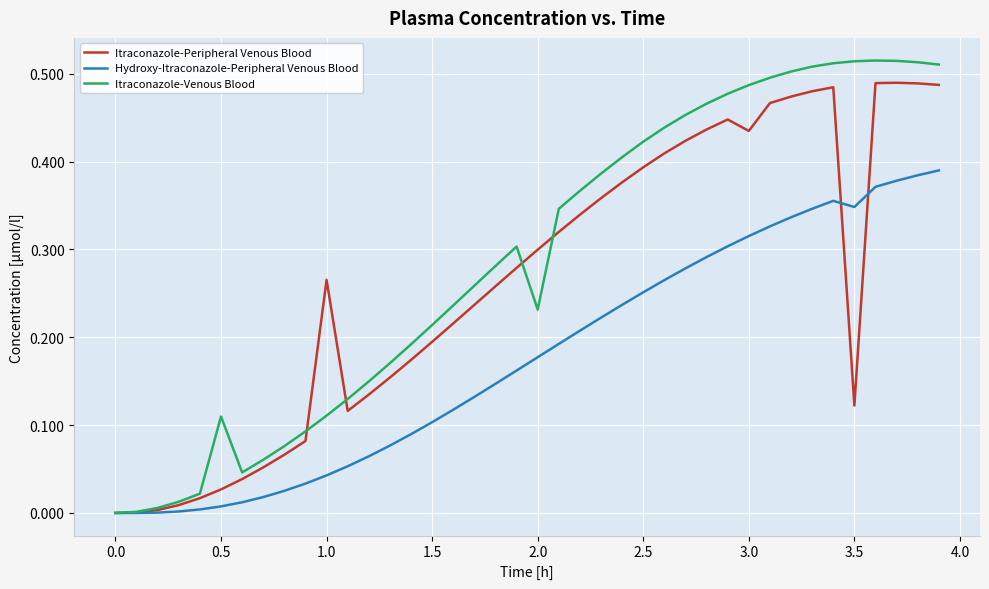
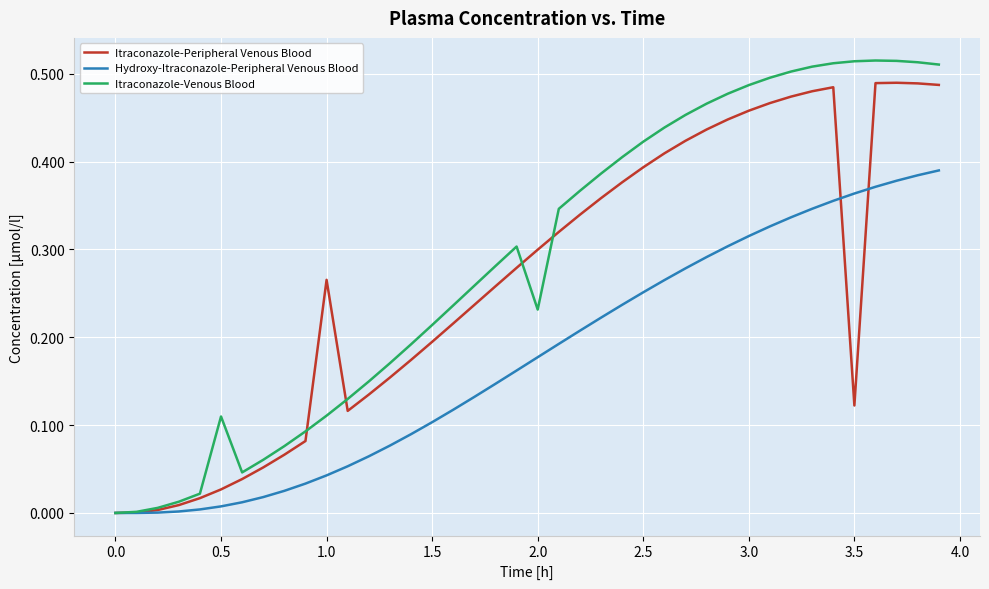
  {
    "Itraconazole-Peripheral Venous Blood": {
      "0.5": 0.03,
      "1.0": 0.27,
      "1.5": 0.19,
      "2.0": 0.30,
      "2.5": 0.39,
-     "3.0": 0.43,
+     "3.0": 0.46,
      "3.5": 0.12
    },
    "Hydroxy-Itraconazole-Peripheral Venous Blood": {
      "0.5": 0.01,
      "1.0": 0.04,
      "1.5": 0.10,
      "2.0": 0.18,
      "2.5": 0.25,
      "3.0": 0.32,
-     "3.5": 0.35
+     "3.5": 0.36
    },
    "Itraconazole-Venous Blood": {
      "0.5": 0.11,
      "1.0": 0.11,
      "1.5": 0.21,
      "2.0": 0.23,
      "2.5": 0.42,
      "3.0": 0.49,
      "3.5": 0.51
    }
  }
